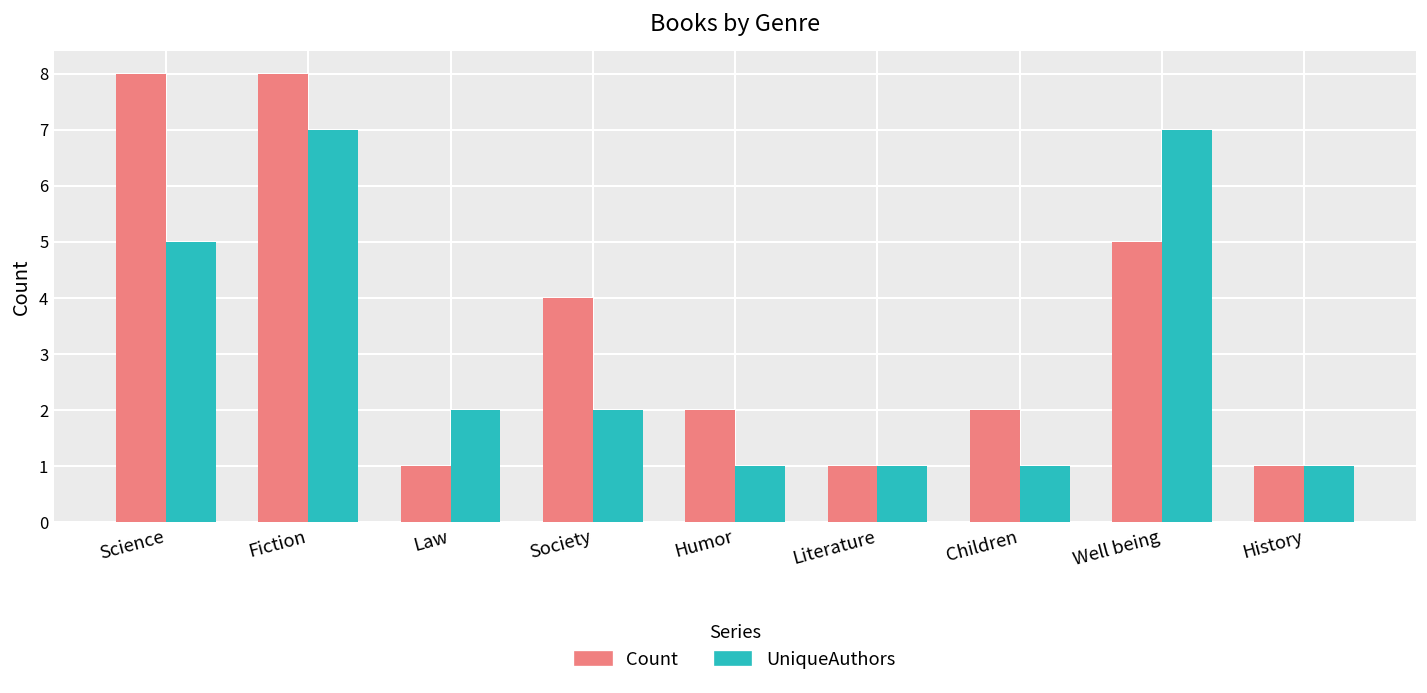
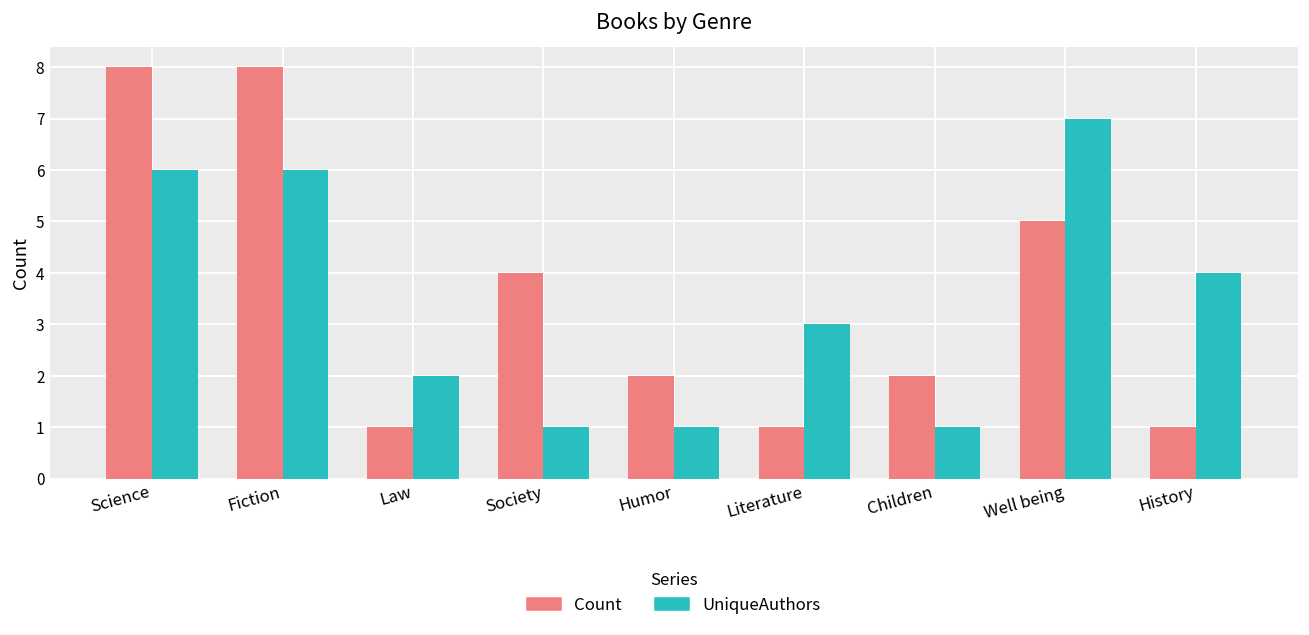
  {
    "Count": {
      "Science": 8,
      "Fiction": 8,
      "Law": 1,
      "Society": 4,
      "Humor": 2,
      "Literature": 1,
      "Children": 2,
      "Well being": 5,
      "History": 1
    },
    "UniqueAuthors": {
-     "Science": 5,
-     "Fiction": 7,
+     "Science": 6,
+     "Fiction": 6,
      "Law": 2,
-     "Society": 2,
+     "Society": 1,
      "Humor": 1,
-     "Literature": 1,
+     "Literature": 3,
      "Children": 1,
      "Well being": 7,
-     "History": 1
+     "History": 4
    }
  }
